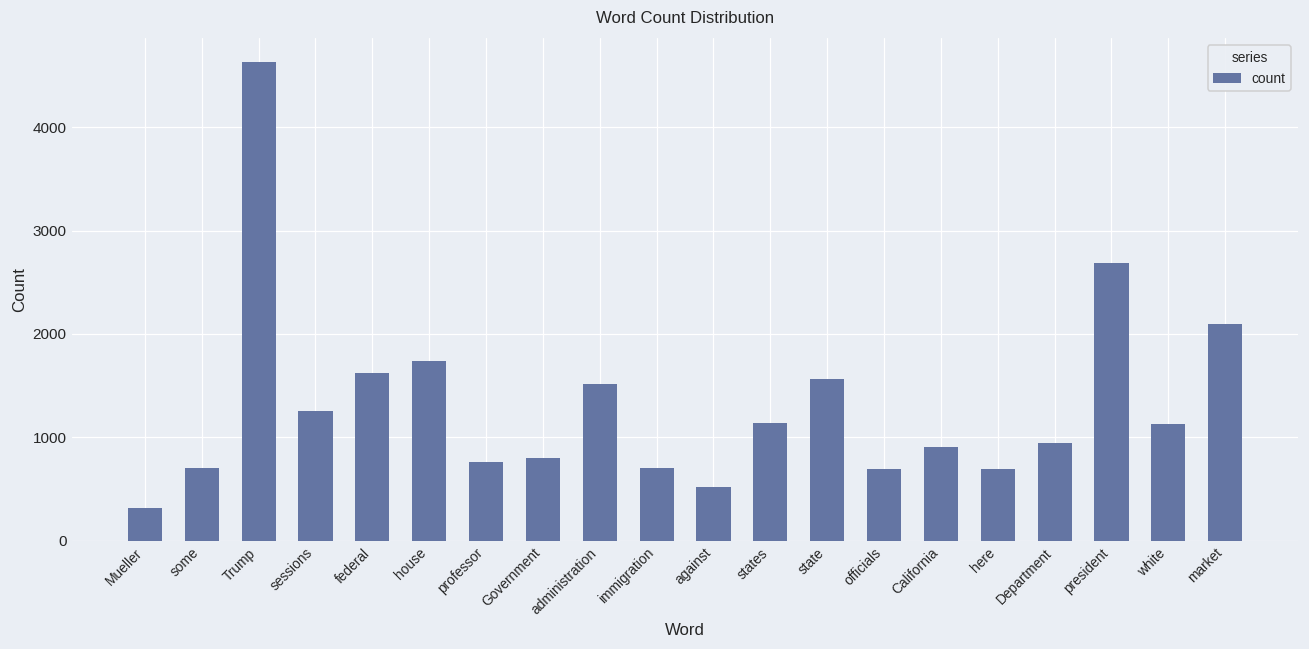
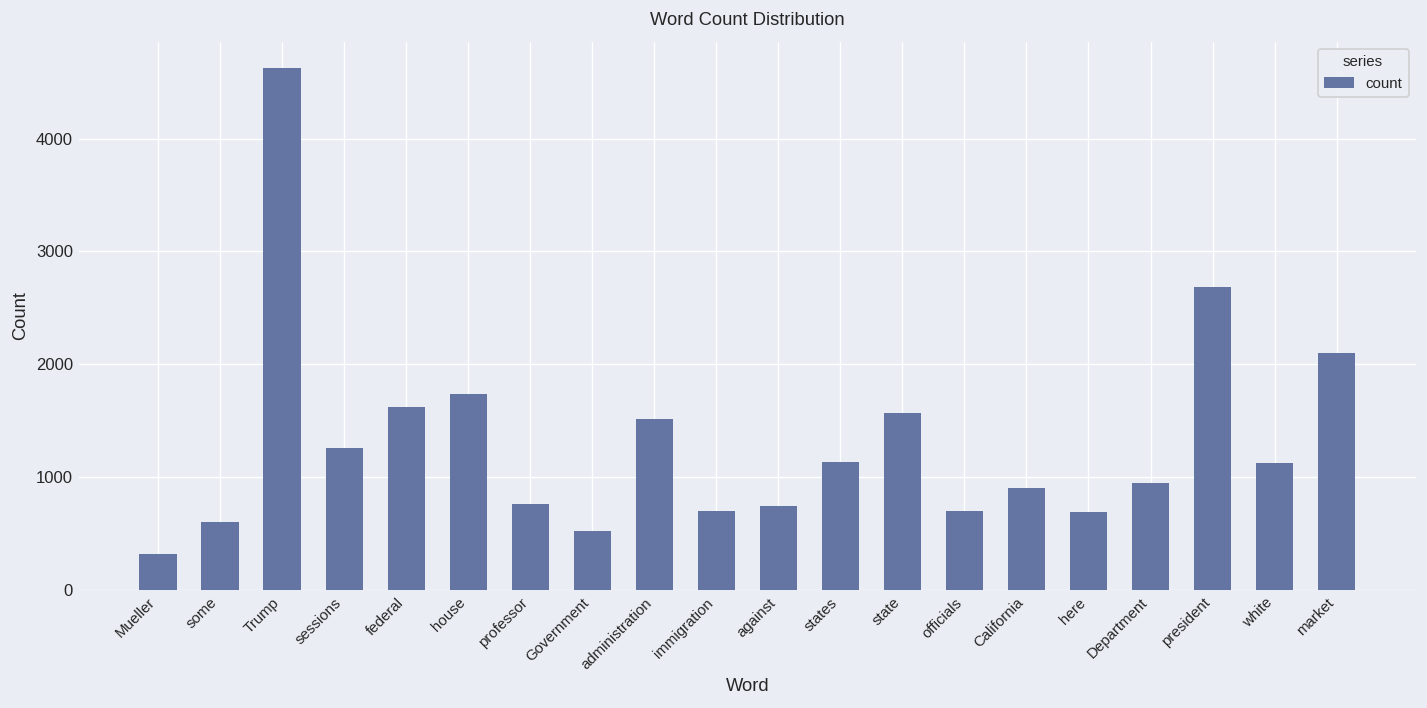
  {
    "Mueller": 300,
-   "some": 700,
+   "some": 600,
    "Trump": 4600,
    "sessions": 1300,
    "federal": 1600,
    "house": 1700,
    "professor": 800,
-   "Government": 800,
+   "Government": 500,
    "administration": 1500,
    "immigration": 700,
-   "against": 500,
+   "against": 700,
    "states": 1100,
    "state": 1600,
    "officials": 700,
    "California": 900,
    "here": 700,
    "Department": 900,
    "president": 2700,
    "white": 1100,
    "market": 2100
  }
